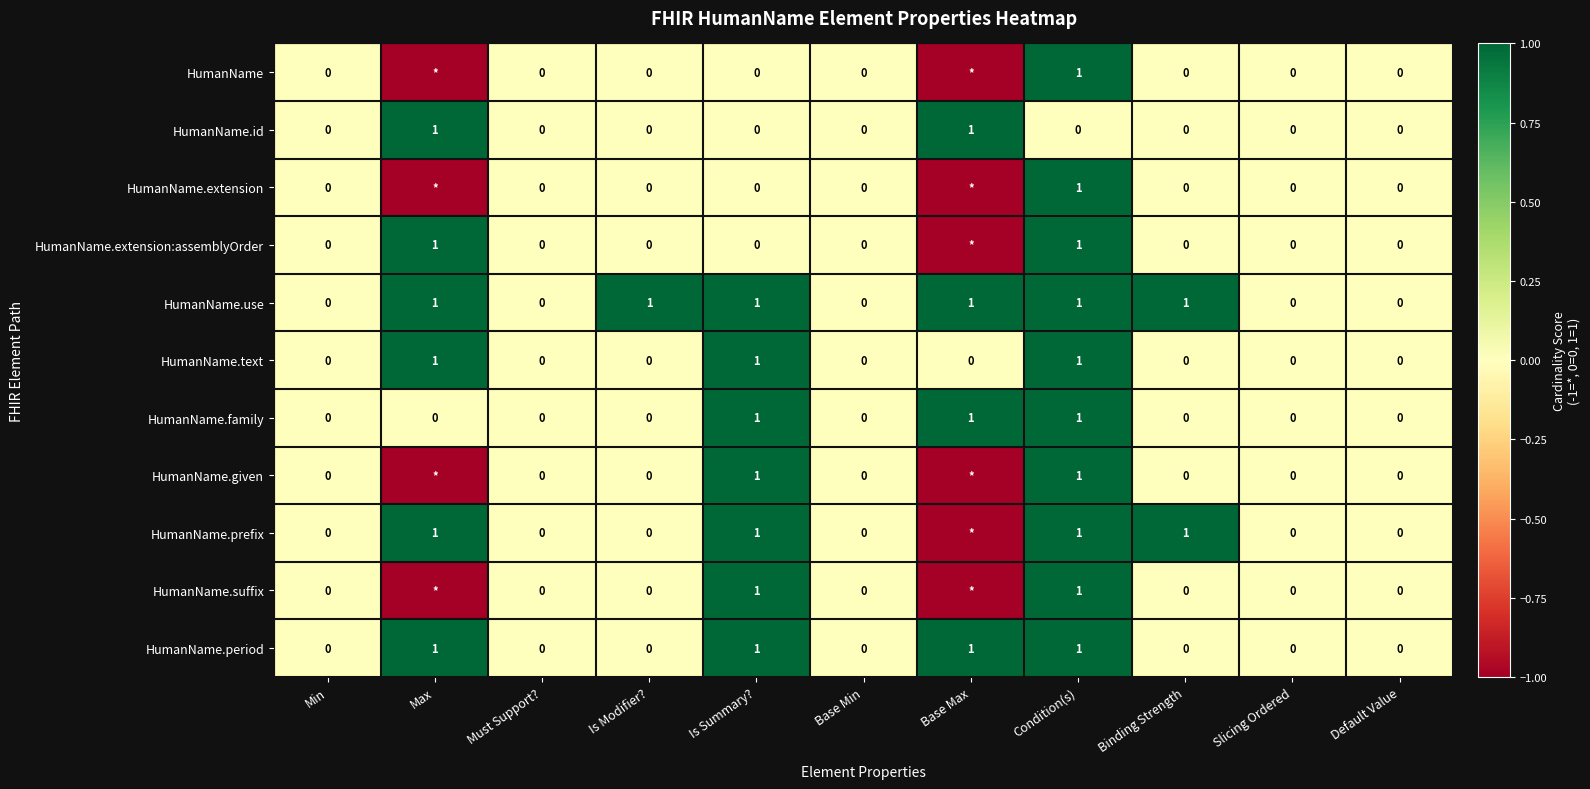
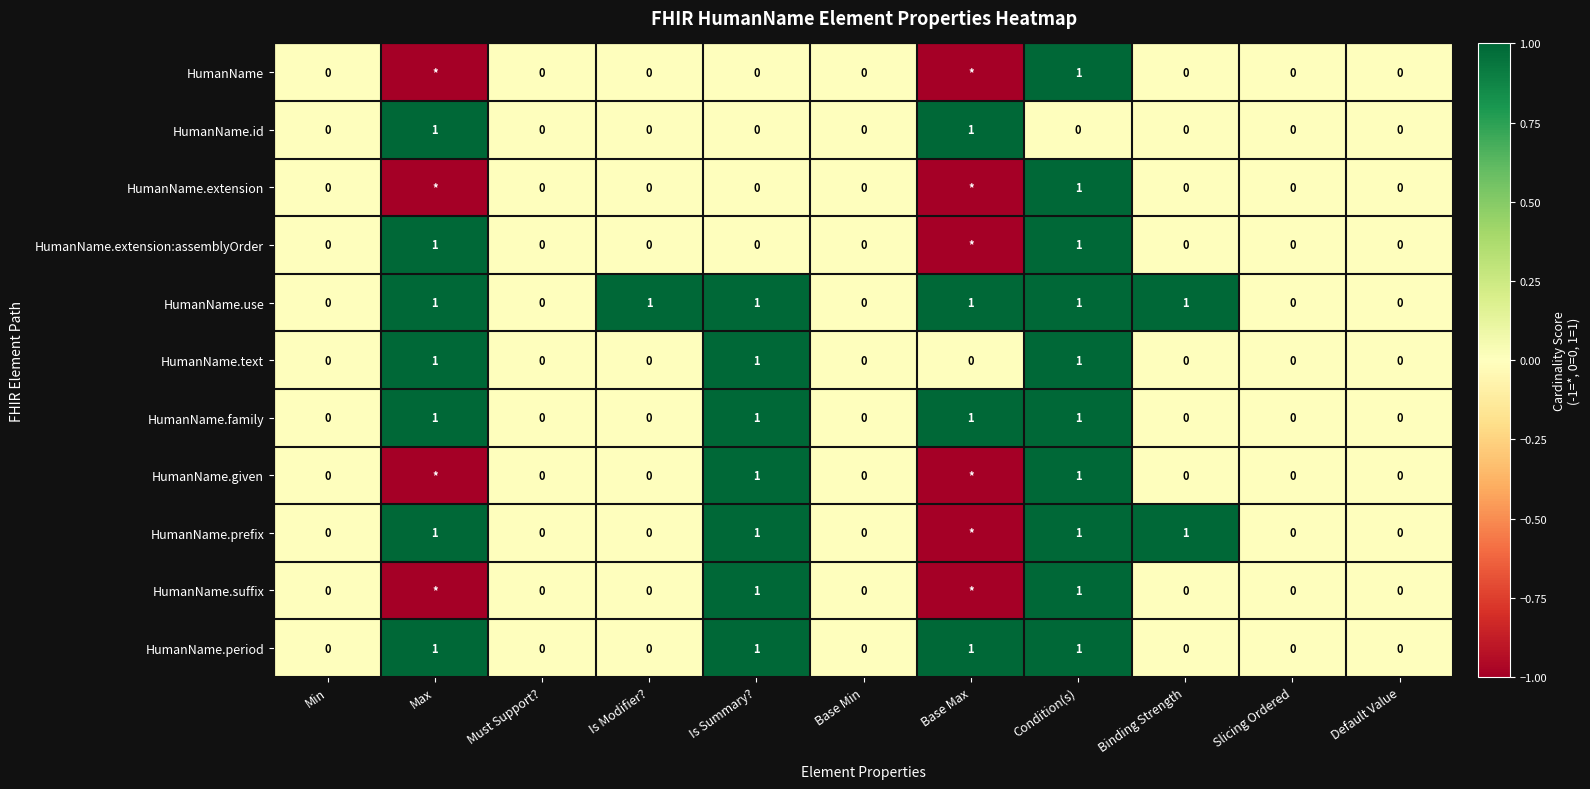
  {
    "HumanName": {
      "Min": 0,
      "Must Support?": 0,
      "Is Modifier?": 0,
      "Is Summary?": 0,
      "Base Min": 0,
      "Condition(s)": 1,
      "Binding Strength": 0,
      "Slicing Ordered": 0,
      "Default Value": 0
    },
    "HumanName.id": {
      "Min": 0,
      "Max": 1,
      "Must Support?": 0,
      "Is Modifier?": 0,
      "Is Summary?": 0,
      "Base Min": 0,
      "Base Max": 1,
      "Condition(s)": 0,
      "Binding Strength": 0,
      "Slicing Ordered": 0,
      "Default Value": 0
    },
    "HumanName.extension": {
      "Min": 0,
      "Must Support?": 0,
      "Is Modifier?": 0,
      "Is Summary?": 0,
      "Base Min": 0,
      "Condition(s)": 1,
      "Binding Strength": 0,
      "Slicing Ordered": 0,
      "Default Value": 0
    },
    "HumanName.extension:assemblyOrder": {
      "Min": 0,
      "Max": 1,
      "Must Support?": 0,
      "Is Modifier?": 0,
      "Is Summary?": 0,
      "Base Min": 0,
      "Condition(s)": 1,
      "Binding Strength": 0,
      "Slicing Ordered": 0,
      "Default Value": 0
    },
    "HumanName.use": {
      "Min": 0,
      "Max": 1,
      "Must Support?": 0,
      "Is Modifier?": 1,
      "Is Summary?": 1,
      "Base Min": 0,
      "Base Max": 1,
      "Condition(s)": 1,
      "Binding Strength": 1,
      "Slicing Ordered": 0,
      "Default Value": 0
    },
    "HumanName.text": {
      "Min": 0,
      "Max": 1,
      "Must Support?": 0,
      "Is Modifier?": 0,
      "Is Summary?": 1,
      "Base Min": 0,
      "Base Max": 0,
      "Condition(s)": 1,
      "Binding Strength": 0,
      "Slicing Ordered": 0,
      "Default Value": 0
    },
    "HumanName.family": {
      "Min": 0,
-     "Max": 0,
+     "Max": 1,
      "Must Support?": 0,
      "Is Modifier?": 0,
      "Is Summary?": 1,
      "Base Min": 0,
      "Base Max": 1,
      "Condition(s)": 1,
      "Binding Strength": 0,
      "Slicing Ordered": 0,
      "Default Value": 0
    },
    "HumanName.given": {
      "Min": 0,
      "Must Support?": 0,
      "Is Modifier?": 0,
      "Is Summary?": 1,
      "Base Min": 0,
      "Condition(s)": 1,
      "Binding Strength": 0,
      "Slicing Ordered": 0,
      "Default Value": 0
    },
    "HumanName.prefix": {
      "Min": 0,
      "Max": 1,
      "Must Support?": 0,
      "Is Modifier?": 0,
      "Is Summary?": 1,
      "Base Min": 0,
      "Condition(s)": 1,
      "Binding Strength": 1,
      "Slicing Ordered": 0,
      "Default Value": 0
    },
    "HumanName.suffix": {
      "Min": 0,
      "Must Support?": 0,
      "Is Modifier?": 0,
      "Is Summary?": 1,
      "Base Min": 0,
      "Condition(s)": 1,
      "Binding Strength": 0,
      "Slicing Ordered": 0,
      "Default Value": 0
    },
    "HumanName.period": {
      "Min": 0,
      "Max": 1,
      "Must Support?": 0,
      "Is Modifier?": 0,
      "Is Summary?": 1,
      "Base Min": 0,
      "Base Max": 1,
      "Condition(s)": 1,
      "Binding Strength": 0,
      "Slicing Ordered": 0,
      "Default Value": 0
    }
  }
